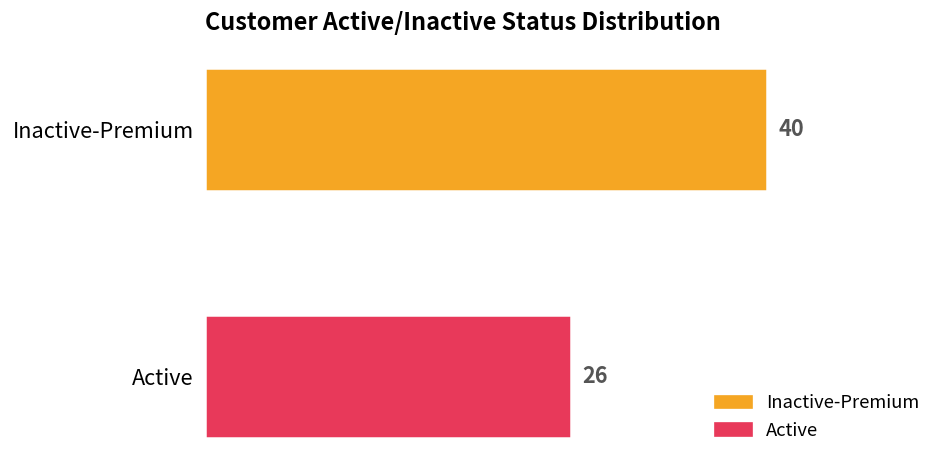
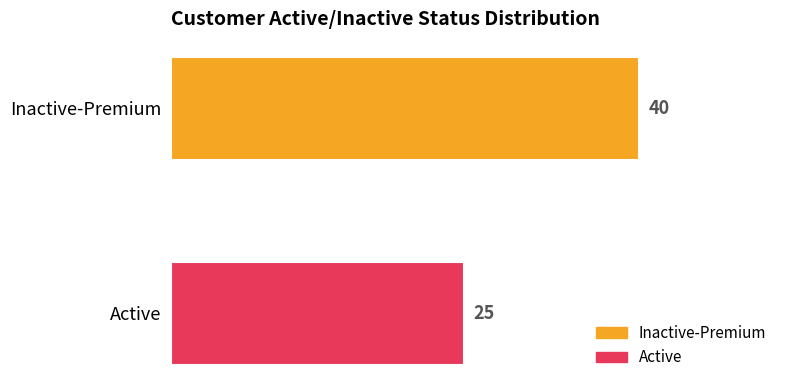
  {
    "Inactive-Premium": 40,
-   "Active": 26
+   "Active": 25
  }
